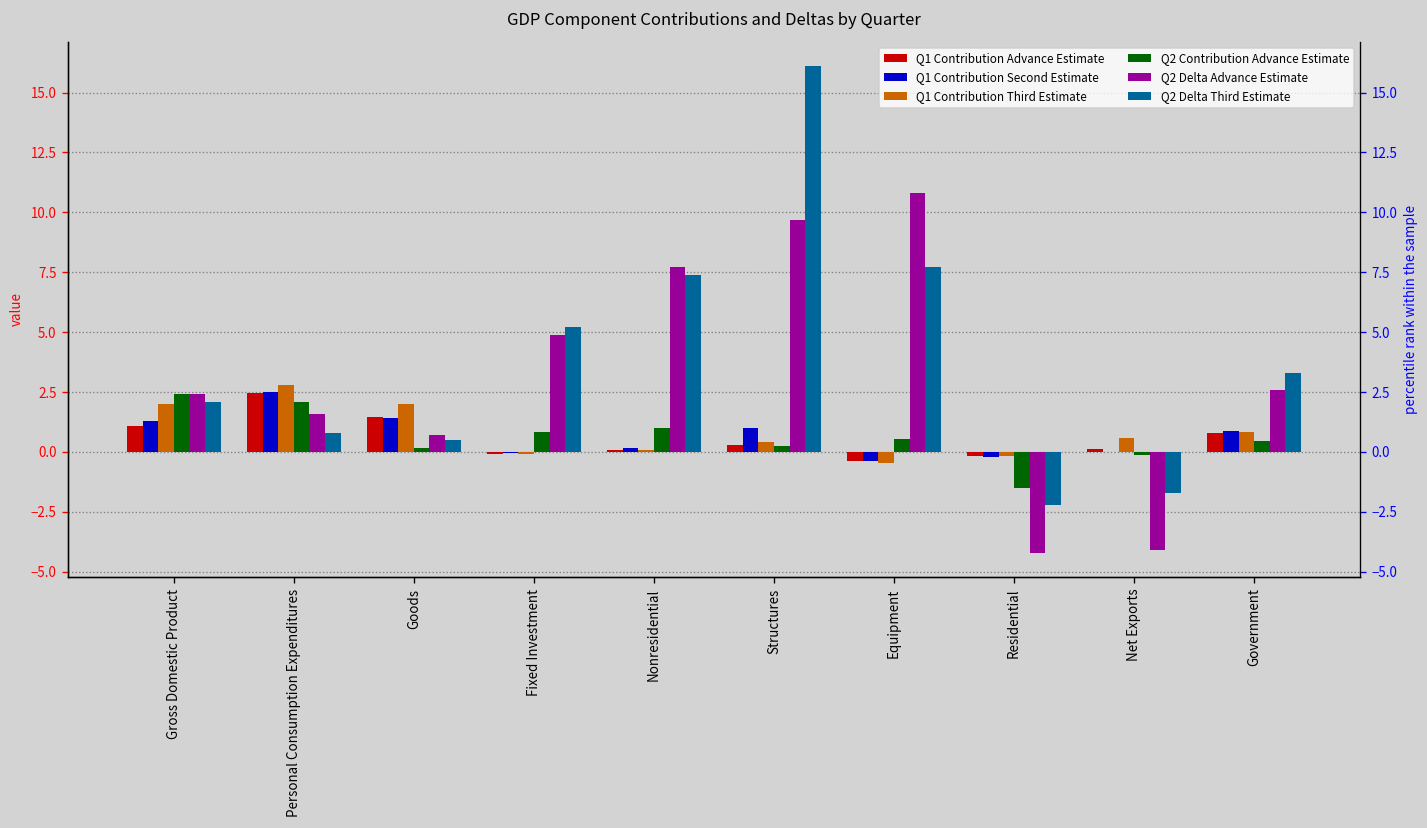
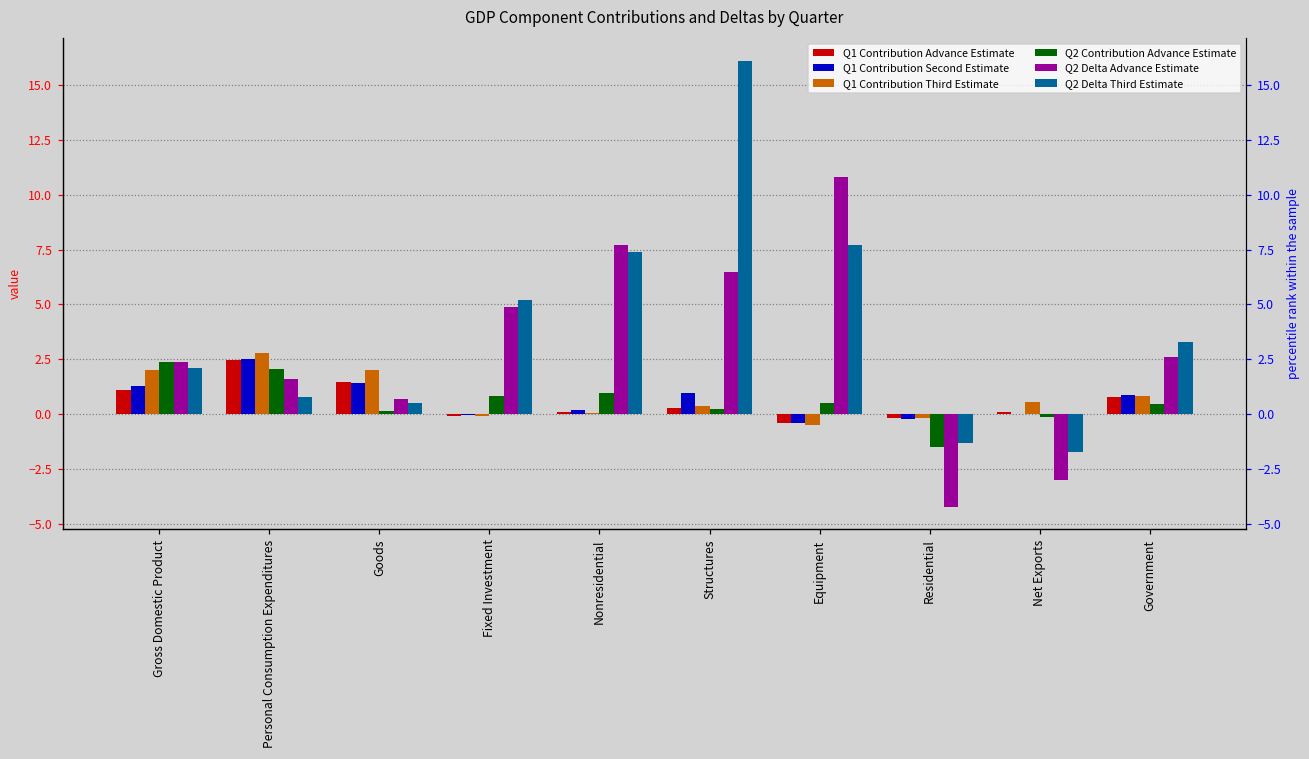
  {
    "Q1 Contribution Advance Estimate": {
      "Gross Domestic Product": 1.1,
      "Personal Consumption Expenditures": 2.5,
      "Goods": 1.5,
      "Structures": 0.3,
      "Equipment": -0.4,
      "Residential": -0.2,
      "Government": 0.8
    },
    "Q1 Contribution Second Estimate": {
      "Gross Domestic Product": 1.3,
      "Personal Consumption Expenditures": 2.5,
      "Goods": 1.4,
      "Nonresidential": 0.2,
      "Structures": 1.0,
      "Equipment": -0.4,
      "Residential": -0.2,
      "Net Exports": 0.0,
      "Government": 0.9
    },
    "Q1 Contribution Third Estimate": {
      "Gross Domestic Product": 2.0,
      "Personal Consumption Expenditures": 2.8,
      "Goods": 2.0,
      "Structures": 0.4,
      "Equipment": -0.5,
      "Residential": -0.2,
      "Net Exports": 0.6,
      "Government": 0.9
    },
    "Q2 Contribution Advance Estimate": {
      "Gross Domestic Product": 2.4,
      "Personal Consumption Expenditures": 2.1,
      "Goods": 0.2,
      "Fixed Investment": 0.8,
      "Nonresidential": 1.0,
      "Structures": 0.3,
      "Equipment": 0.5,
      "Residential": -1.5,
      "Government": 0.5
    },
    "Q2 Delta Advance Estimate": {
      "Gross Domestic Product": 2.4,
      "Personal Consumption Expenditures": 1.6,
      "Goods": 0.7,
      "Fixed Investment": 4.9,
      "Nonresidential": 7.7,
-     "Structures": 9.7,
+     "Structures": 6.5,
      "Equipment": 10.8,
      "Residential": -4.2,
-     "Net Exports": -4.1,
+     "Net Exports": -3.0,
      "Government": 2.6
    },
    "Q2 Delta Third Estimate": {
      "Gross Domestic Product": 2.1,
      "Personal Consumption Expenditures": 0.8,
      "Goods": 0.5,
      "Fixed Investment": 5.2,
      "Nonresidential": 7.4,
      "Structures": 16.1,
      "Equipment": 7.7,
-     "Residential": -2.2,
+     "Residential": -1.3,
      "Net Exports": -1.7,
      "Government": 3.3
    }
  }
